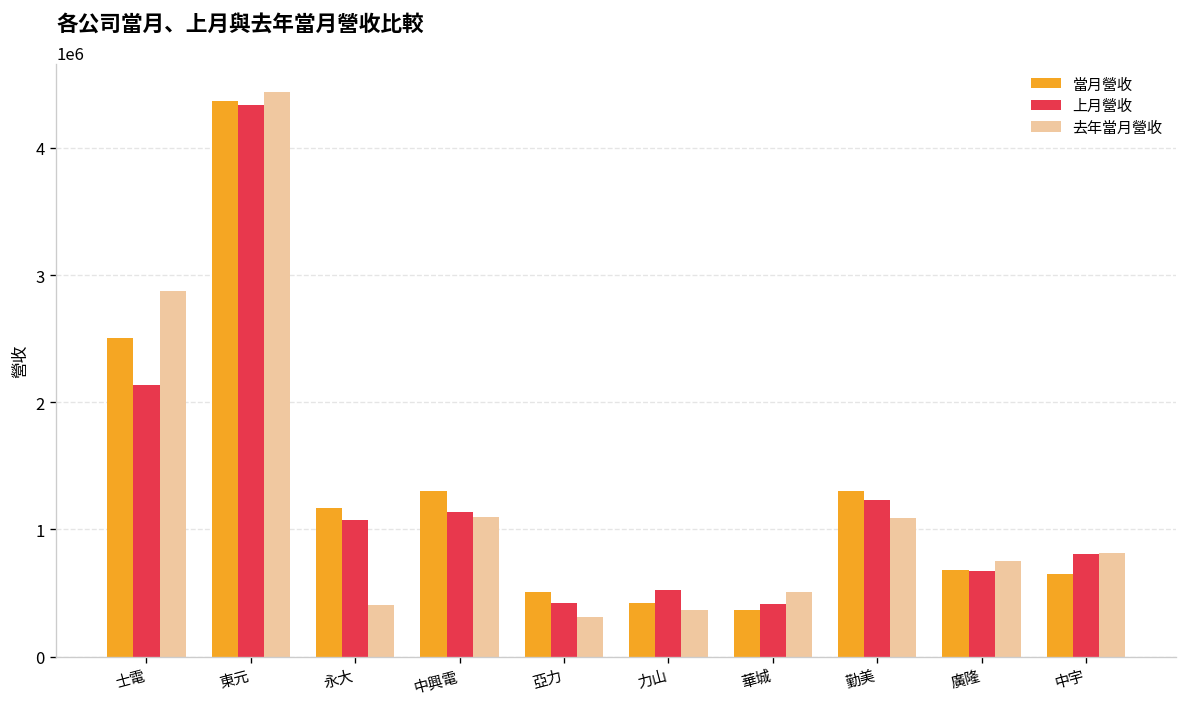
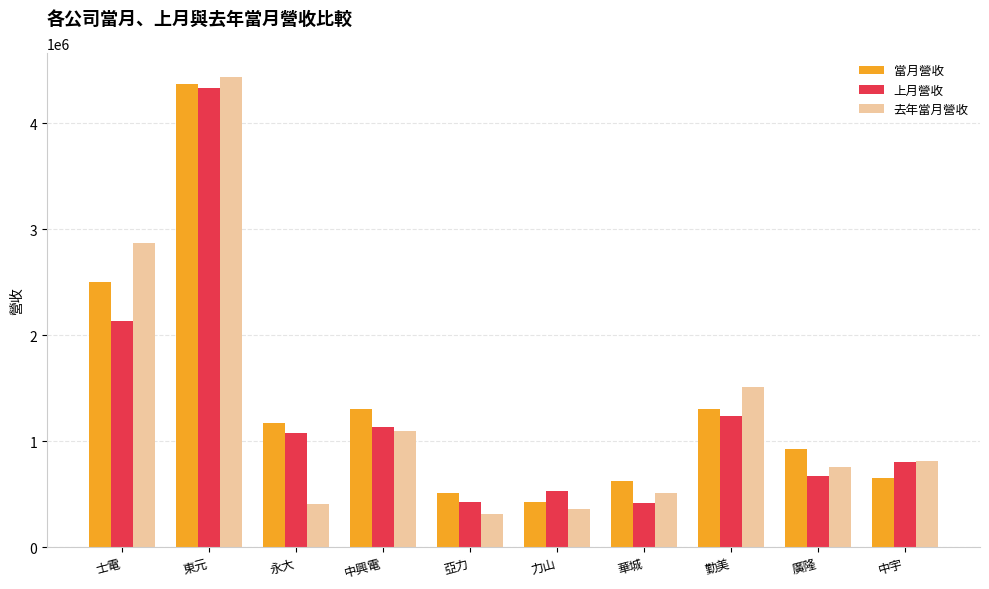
  {
    "當月營收": {
      "士電": 2500000,
      "東元": 4370000,
      "永大": 1170000,
      "中興電": 1310000,
      "亞力": 510000,
      "力山": 420000,
-     "華城": 360000,
+     "華城": 620000,
      "勤美": 1310000,
-     "廣隆": 680000,
+     "廣隆": 920000,
      "中宇": 650000
    },
    "上月營收": {
      "士電": 2130000,
      "東元": 4340000,
      "永大": 1080000,
      "中興電": 1130000,
      "亞力": 420000,
      "力山": 530000,
      "華城": 410000,
      "勤美": 1230000,
      "廣隆": 670000,
      "中宇": 800000
    },
    "去年當月營收": {
      "士電": 2870000,
      "東元": 4440000,
      "永大": 410000,
      "中興電": 1100000,
      "亞力": 310000,
      "力山": 360000,
      "華城": 510000,
-     "勤美": 1090000,
+     "勤美": 1510000,
      "廣隆": 750000,
      "中宇": 810000
    }
  }
